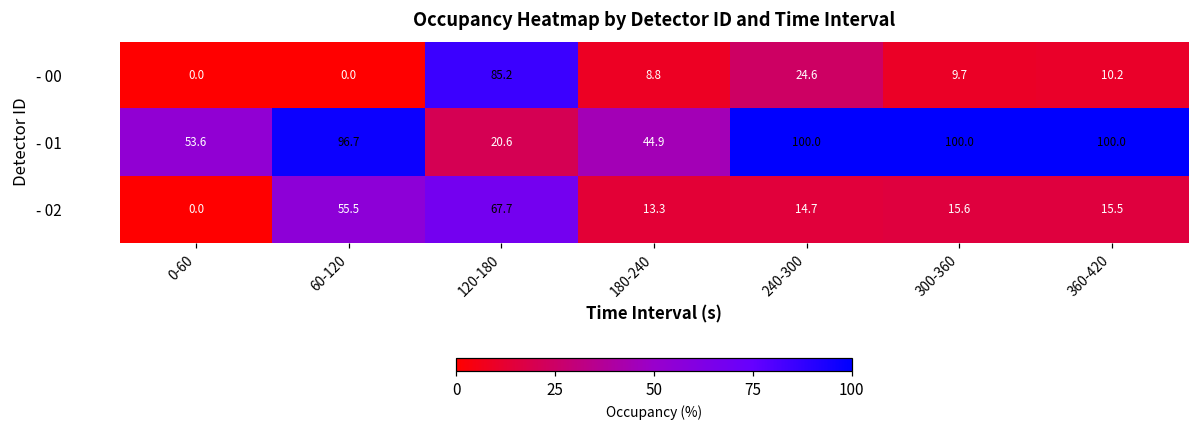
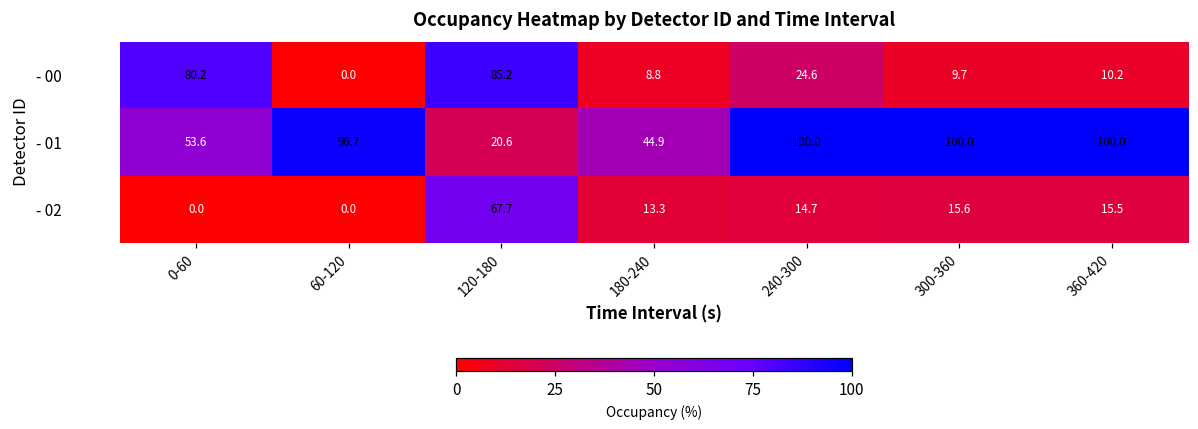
  {
    "- 00": {
-     "0-60": 0.0,
+     "0-60": 80.2,
      "60-120": 0.0,
      "120-180": 85.2,
      "180-240": 8.8,
      "240-300": 24.6,
      "300-360": 9.7,
      "360-420": 10.2
    },
    "- 01": {
      "0-60": 53.6,
      "60-120": 96.7,
      "120-180": 20.6,
      "180-240": 44.9,
      "240-300": 100.0,
      "300-360": 100.0,
      "360-420": 100.0
    },
    "- 02": {
      "0-60": 0.0,
-     "60-120": 55.5,
+     "60-120": 0.0,
      "120-180": 67.7,
      "180-240": 13.3,
      "240-300": 14.7,
      "300-360": 15.6,
      "360-420": 15.5
    }
  }
